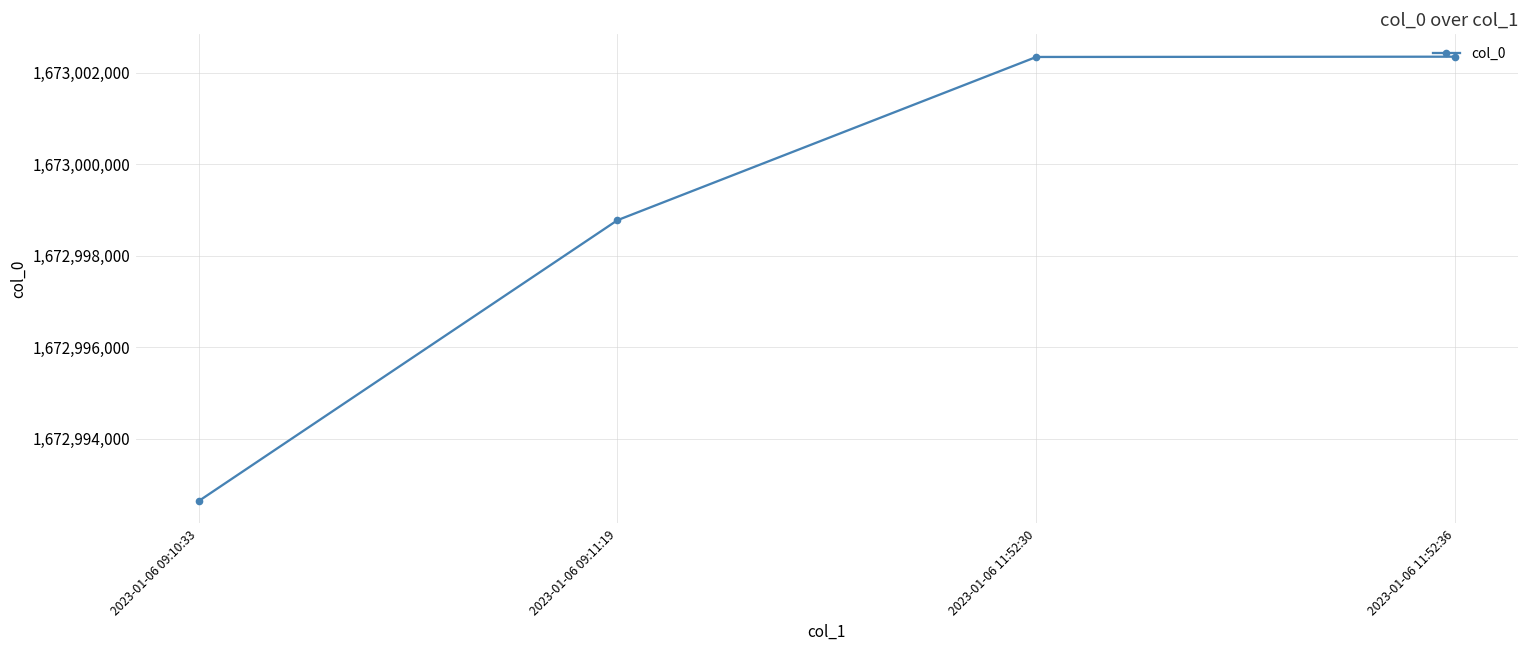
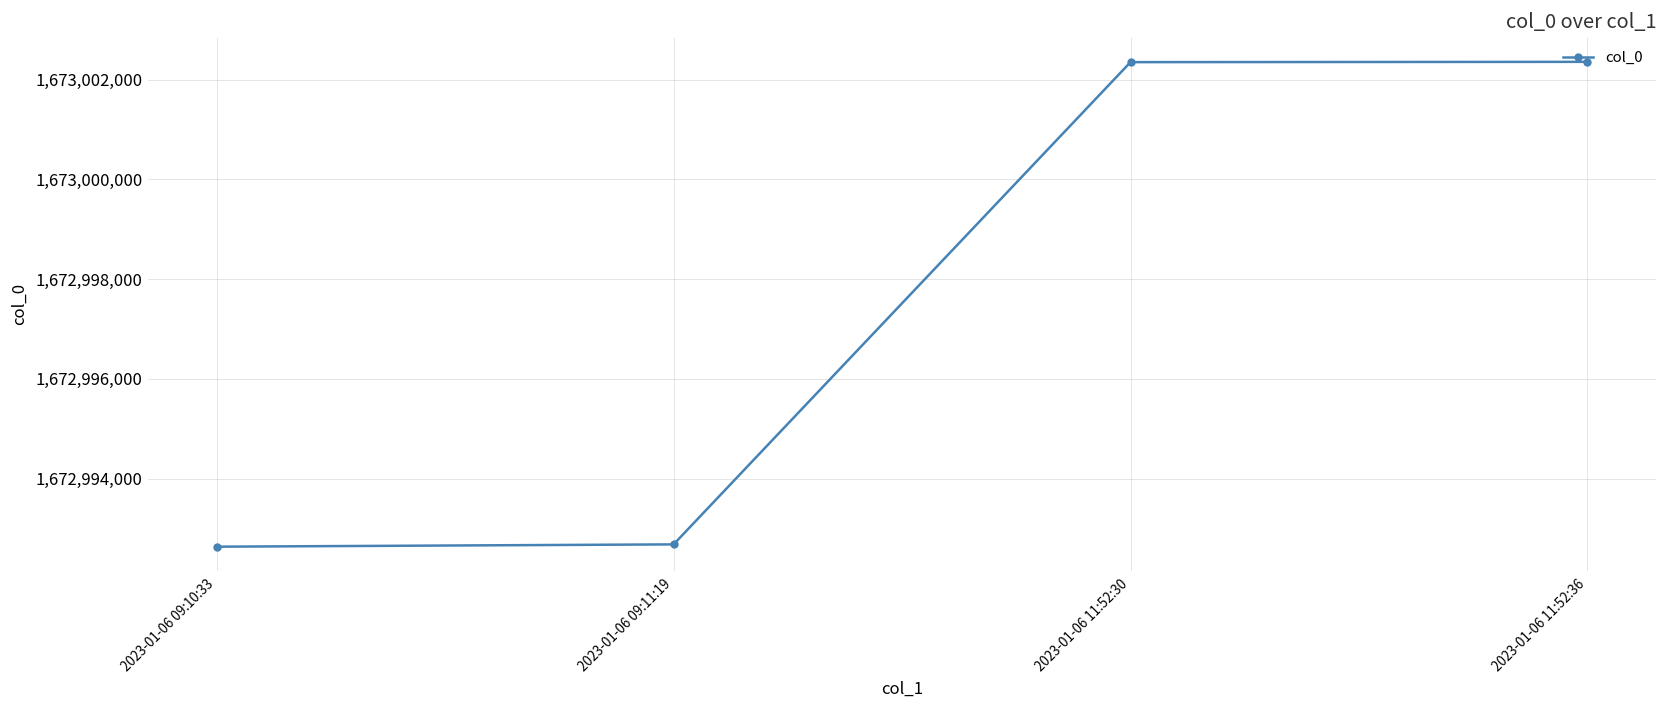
  {
    "2023-01-06 09:10:33": "1,672,992,600",
-   "2023-01-06 09:11:19": "1,672,998,800",
+   "2023-01-06 09:11:19": "1,672,992,700",
    "2023-01-06 11:52:30": "1,673,002,400",
    "2023-01-06 11:52:36": "1,673,002,400"
  }
